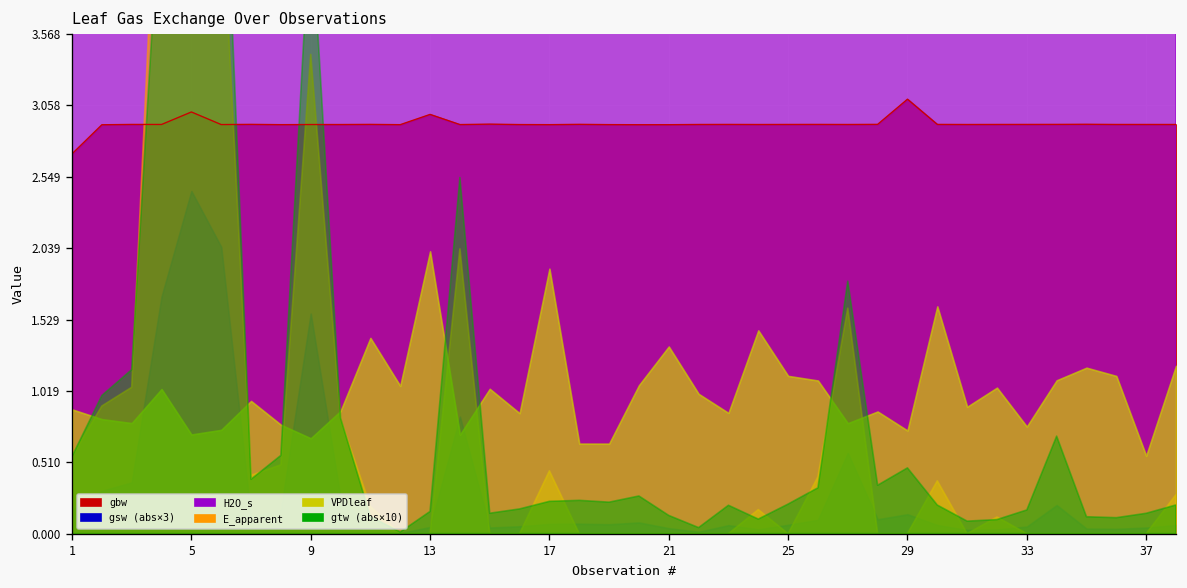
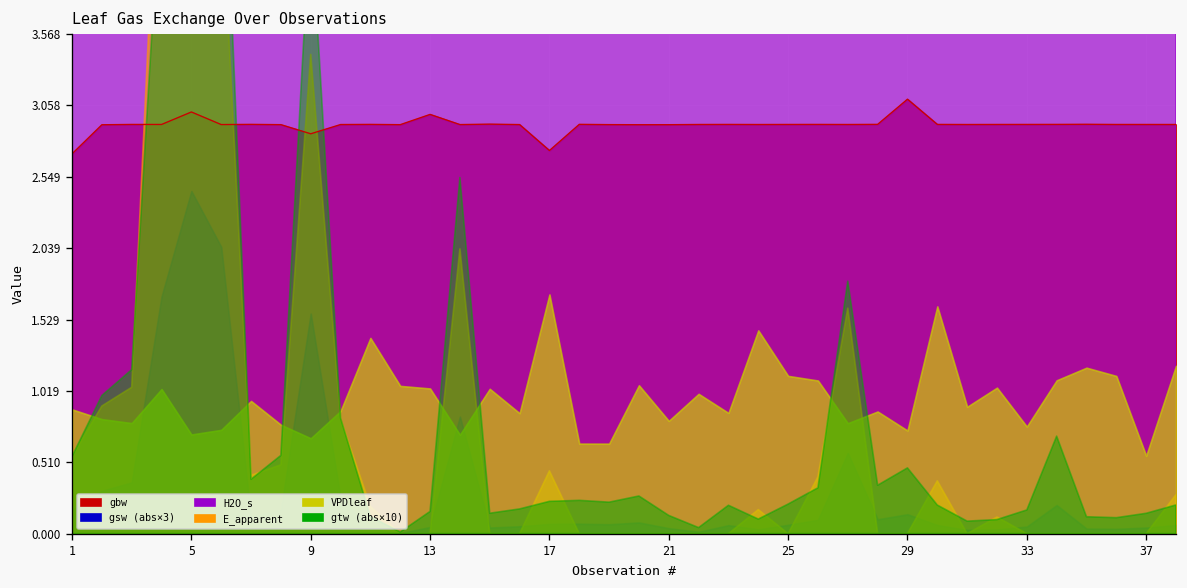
  {
    "gbw": {
      "1": 2.71,
      "5": 3.01,
-     "9": 2.92,
+     "9": 2.86,
      "13": 2.99,
-     "17": 2.92,
+     "17": 2.74,
      "21": 2.92,
      "25": 2.92,
      "29": 3.10,
      "33": 2.92,
      "37": 2.92
    },
    "gsw (abs×3)": {
      "1": 0.17,
      "5": 2.45,
      "9": 1.57,
      "13": 0.05,
      "17": 0.07,
      "21": 0.04,
      "25": 0.06,
      "29": 0.14,
      "33": 0.05,
      "37": 0.04
    },
    "E_apparent": {
      "9": 3.42,
      "13": 0.00,
      "17": 0.45,
      "21": 0.00,
      "25": 0.00,
      "29": 0.00,
      "33": 0.00,
      "37": 0.00
    },
    "VPDleaf": {
      "1": 0.89,
      "5": 0.71,
      "9": 0.68,
-     "13": 2.02,
-     "17": 1.89,
-     "21": 1.34,
+     "13": 1.04,
+     "17": 1.71,
+     "21": 0.81,
      "25": 1.13,
      "29": 0.74,
      "33": 0.76,
      "37": 0.56
    },
    "gtw (abs×10)": {
      "13": 0.16,
      "17": 0.23,
      "21": 0.13,
      "25": 0.21,
      "29": 0.47,
      "33": 0.17,
      "37": 0.15
    }
  }
